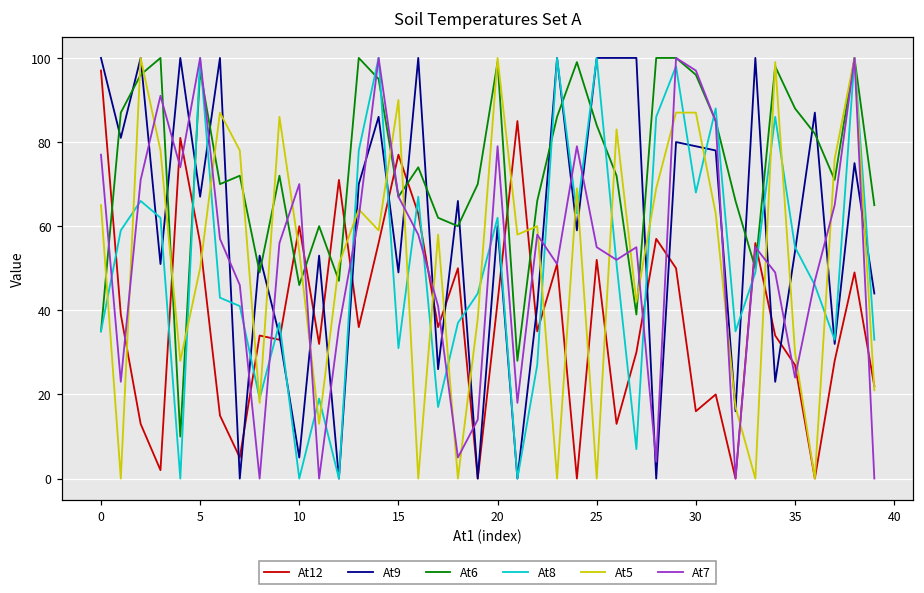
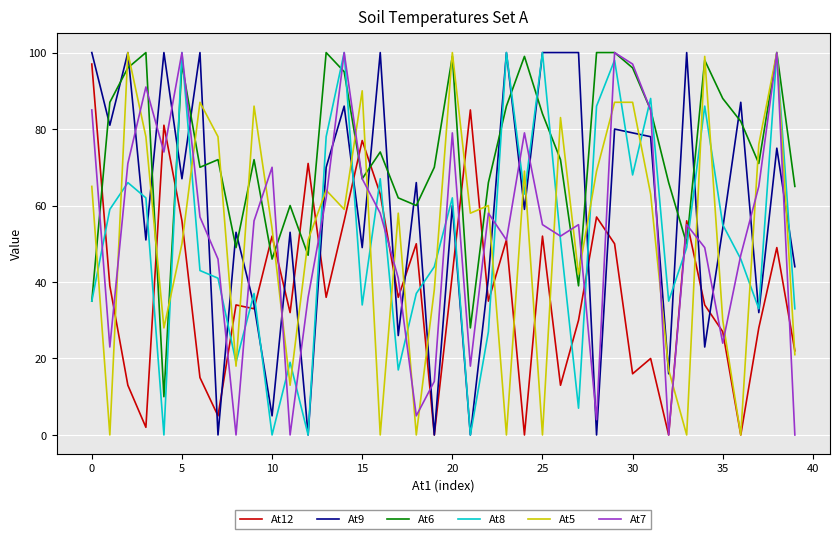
  {
    "At12": {
      "0": 97,
      "5": 56,
-     "10": 60,
+     "10": 52,
      "15": 77,
      "20": 42,
      "25": 52,
      "30": 16,
      "35": 27
    },
    "At9": {
      "0": 100,
      "5": 67,
      "10": 5,
      "15": 49,
      "20": 60,
      "30": 79,
      "35": 54
    },
    "At6": {
      "5": 97,
      "10": 46,
      "20": 99,
      "25": 84,
      "30": 96,
      "35": 88
    },
    "At8": {
      "10": 0,
-     "15": 31,
+     "15": 34,
      "20": 62,
      "30": 68,
      "35": 55
    },
    "At5": {
      "0": 65,
      "5": 50,
      "10": 54,
      "15": 90,
      "20": 100,
      "25": 0,
      "30": 87,
      "35": 30
    },
    "At7": {
-     "0": 77,
+     "0": 85,
      "10": 70,
      "20": 79,
      "25": 55,
      "30": 97,
      "35": 24
    }
  }
